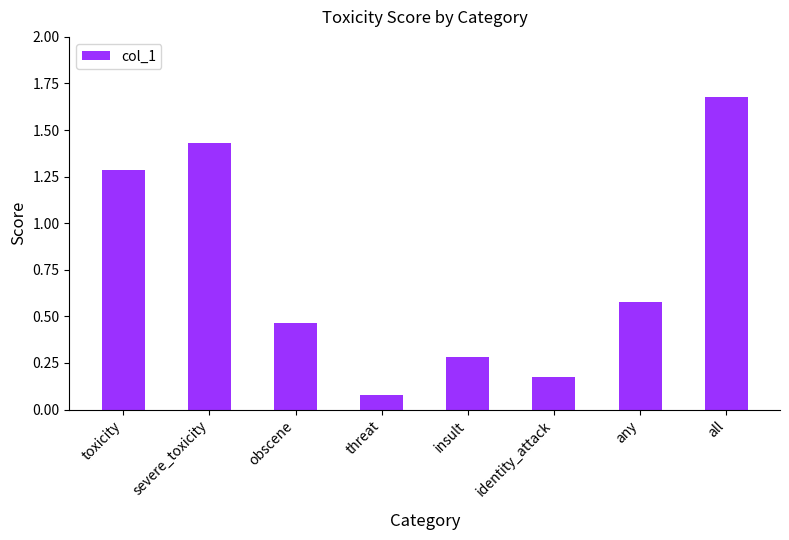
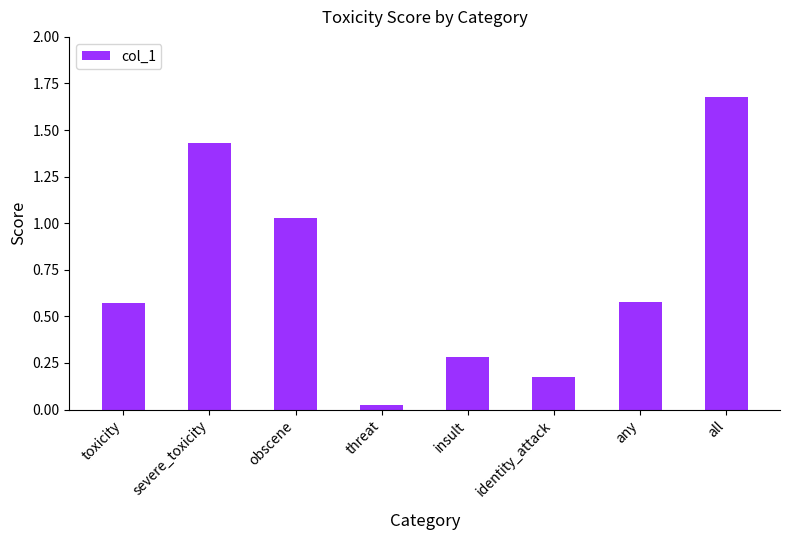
  {
-   "toxicity": 1.29,
+   "toxicity": 0.57,
    "severe_toxicity": 1.43,
-   "obscene": 0.46,
-   "threat": 0.08,
+   "obscene": 1.03,
+   "threat": 0.03,
    "insult": 0.28,
    "identity_attack": 0.17,
    "any": 0.58,
    "all": 1.68
  }
